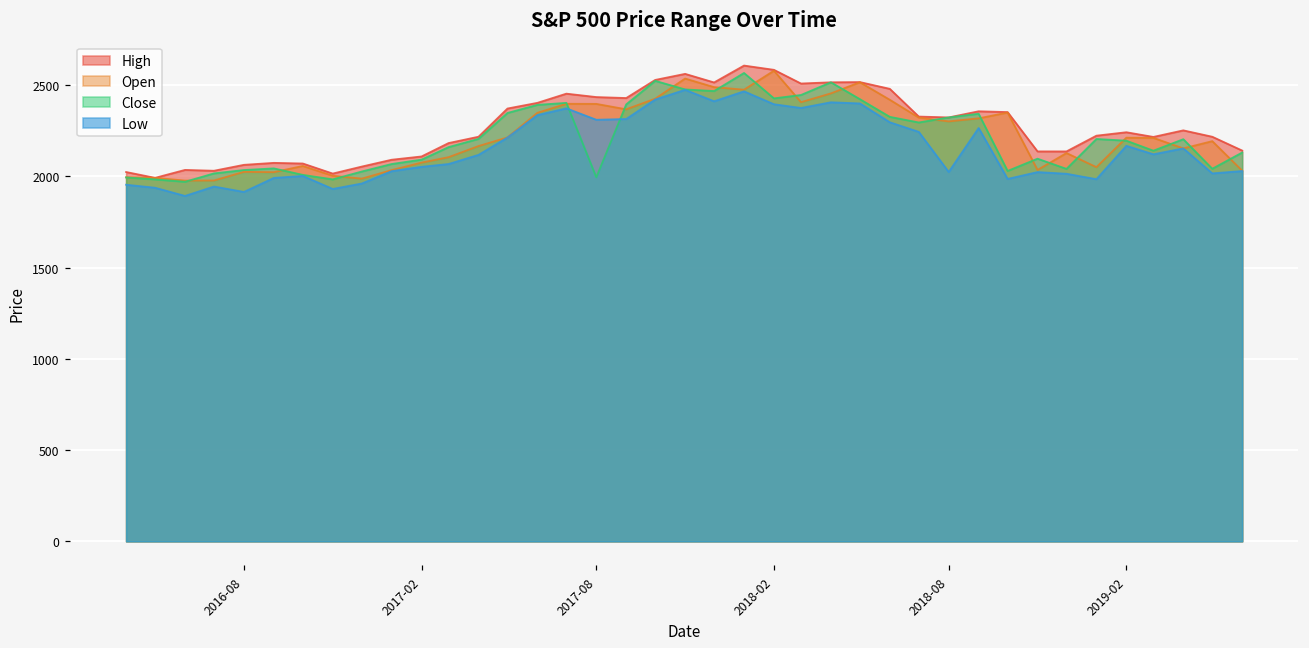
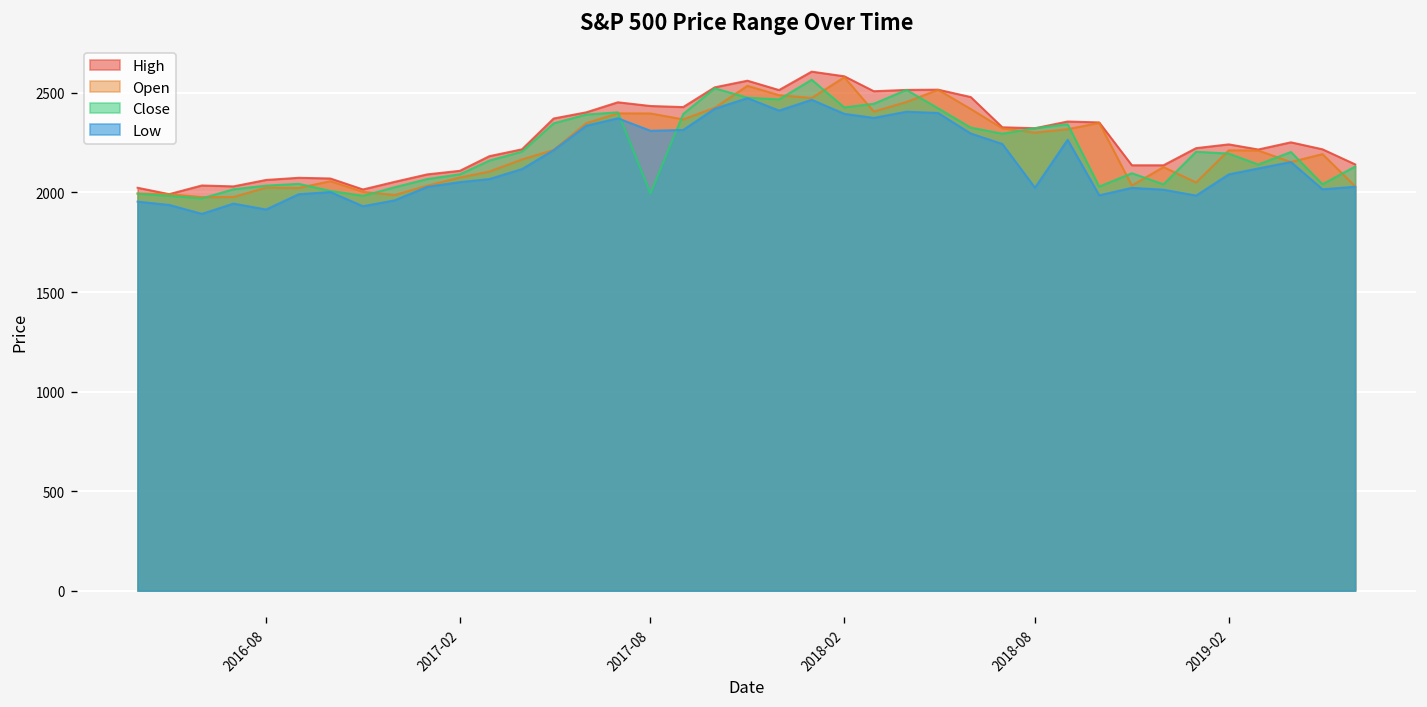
  {
    "Close": {
      "2017-02": 2090,
      "2017-08": 1990,
      "2018-02": 2430,
      "2019-02": 2200
    },
    "Low": {
      "2016-08": 1910,
      "2017-02": 2050,
      "2017-08": 2310,
      "2018-02": 2400,
      "2018-08": 2020,
-     "2019-02": 2170
+     "2019-02": 2090
    }
  }
